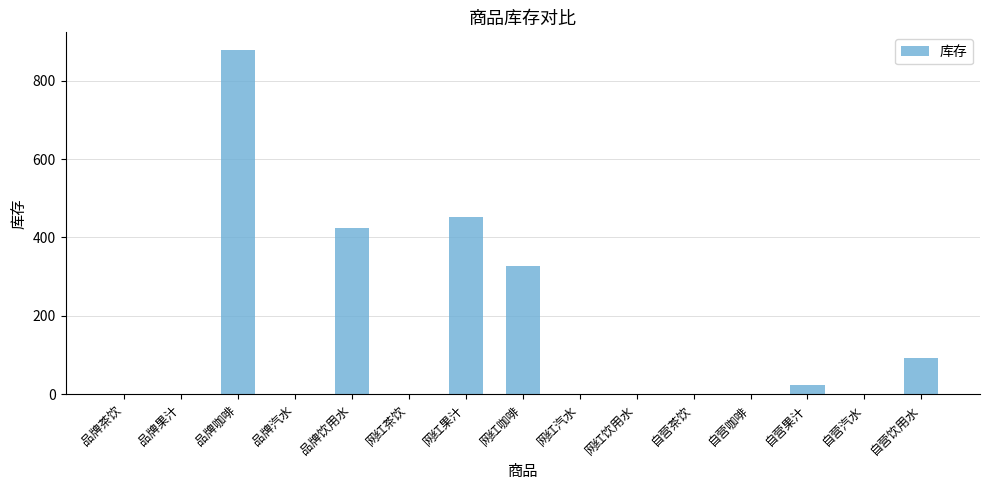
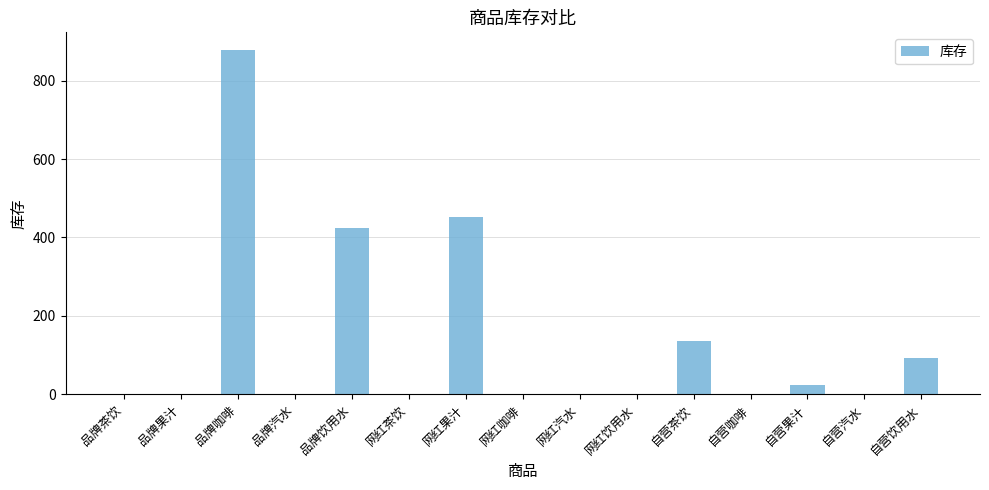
  {
    "品牌茶饮": 0,
    "品牌果汁": 0,
    "品牌咖啡": 880,
    "品牌汽水": 0,
    "品牌饮用水": 420,
    "网红茶饮": 0,
    "网红果汁": 450,
-   "网红咖啡": 330,
+   "网红咖啡": 0,
    "网红汽水": 0,
    "网红饮用水": 0,
-   "自营茶饮": 0,
+   "自营茶饮": 140,
    "自营咖啡": 0,
    "自营果汁": 20,
    "自营汽水": 0,
    "自营饮用水": 90
  }
